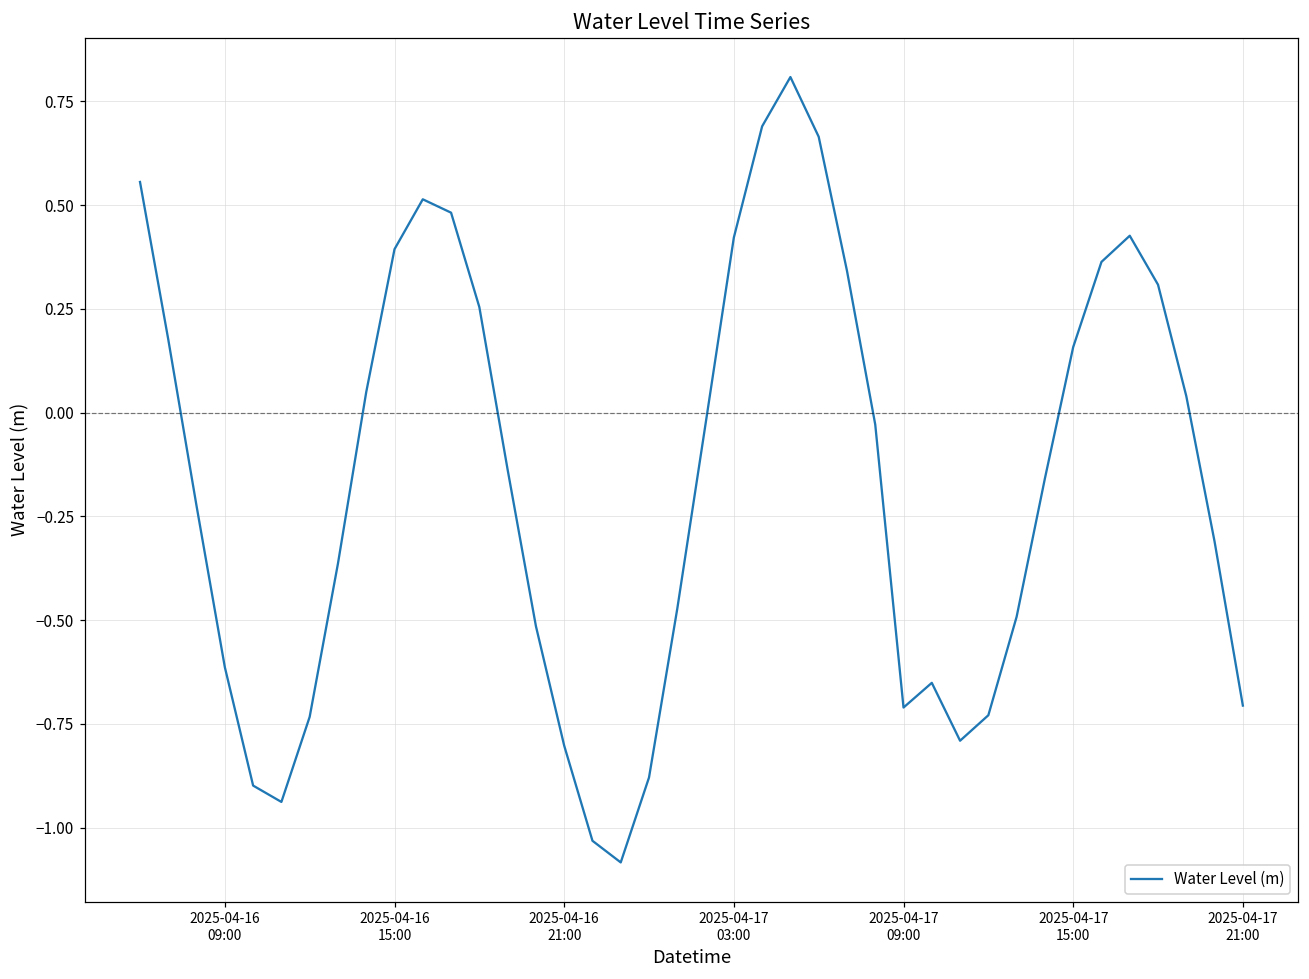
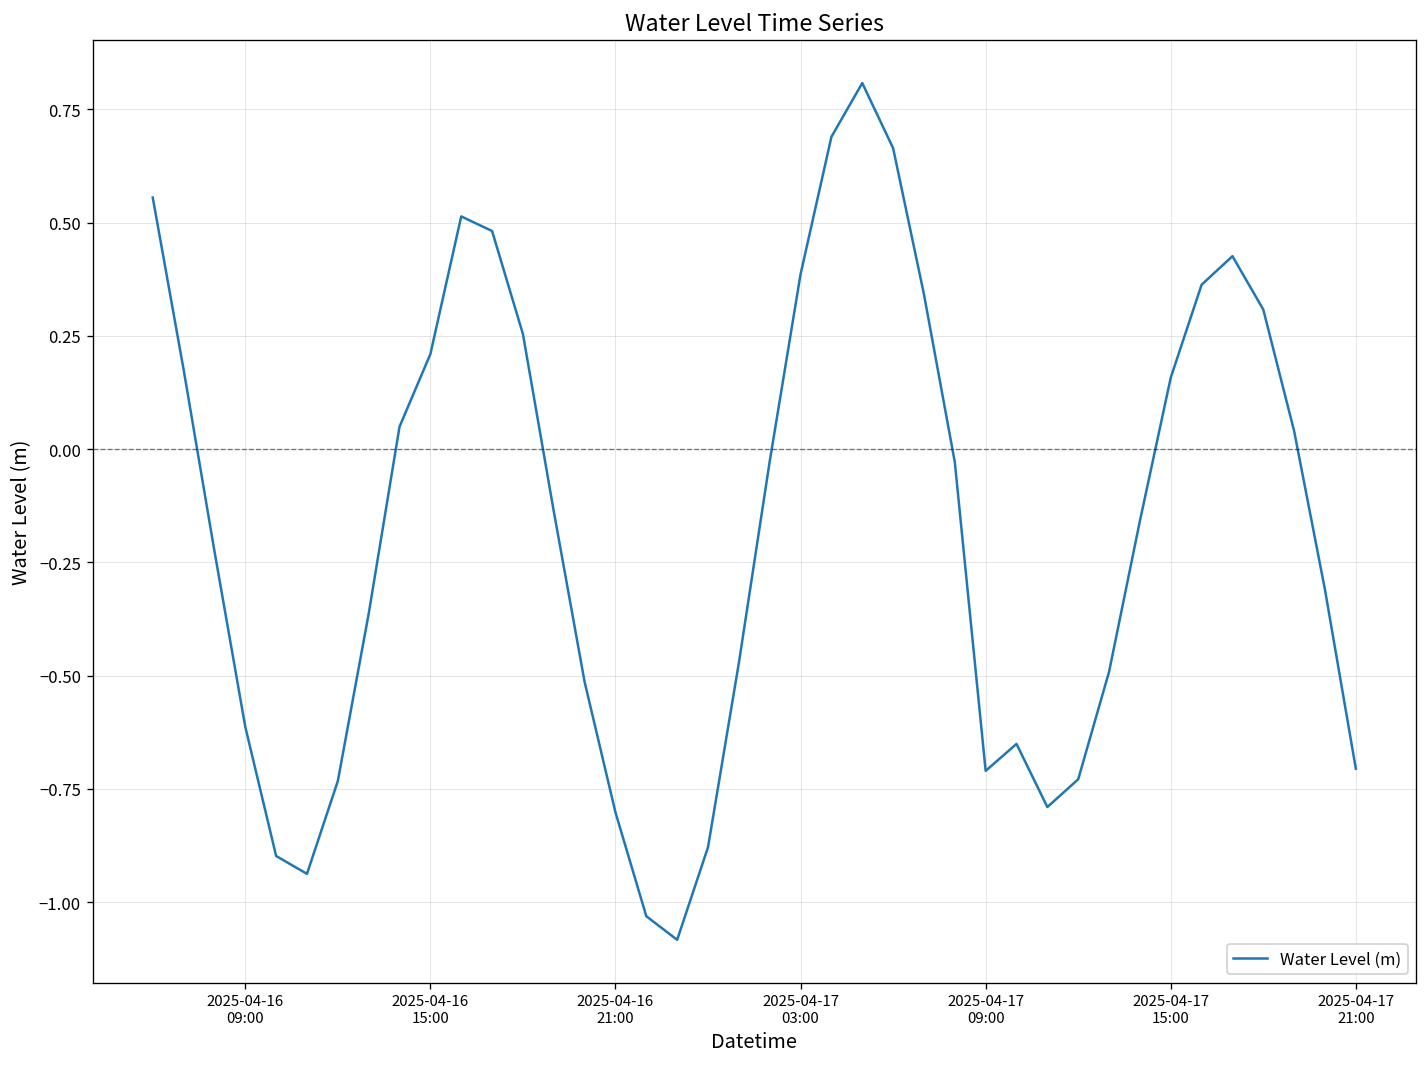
  {
    "2025-04-16 09:00": -0.61,
-   "2025-04-16 15:00": 0.39,
+   "2025-04-16 15:00": 0.21,
    "2025-04-16 21:00": -0.80,
-   "2025-04-17 03:00": 0.42,
+   "2025-04-17 03:00": 0.39,
    "2025-04-17 09:00": -0.71,
    "2025-04-17 15:00": 0.16,
    "2025-04-17 21:00": -0.71
  }
